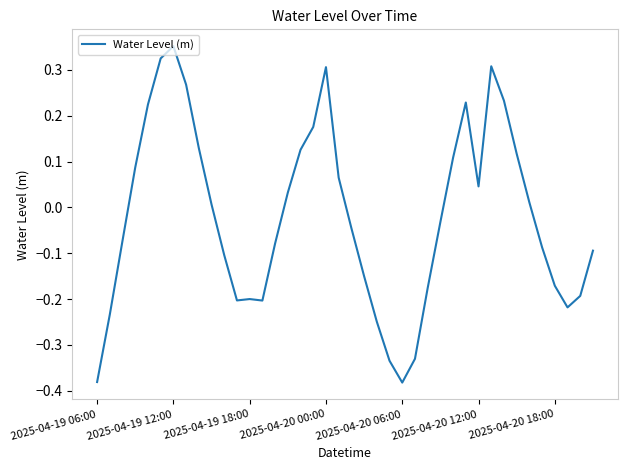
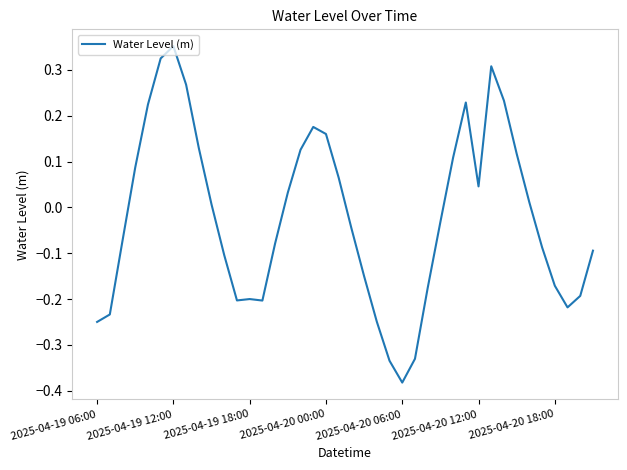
  {
-   "2025-04-19 06:00": -0.38,
+   "2025-04-19 06:00": -0.25,
    "2025-04-19 18:00": -0.20,
-   "2025-04-20 00:00": 0.31,
+   "2025-04-20 00:00": 0.16,
    "2025-04-20 06:00": -0.38,
    "2025-04-20 12:00": 0.05,
    "2025-04-20 18:00": -0.17
  }
